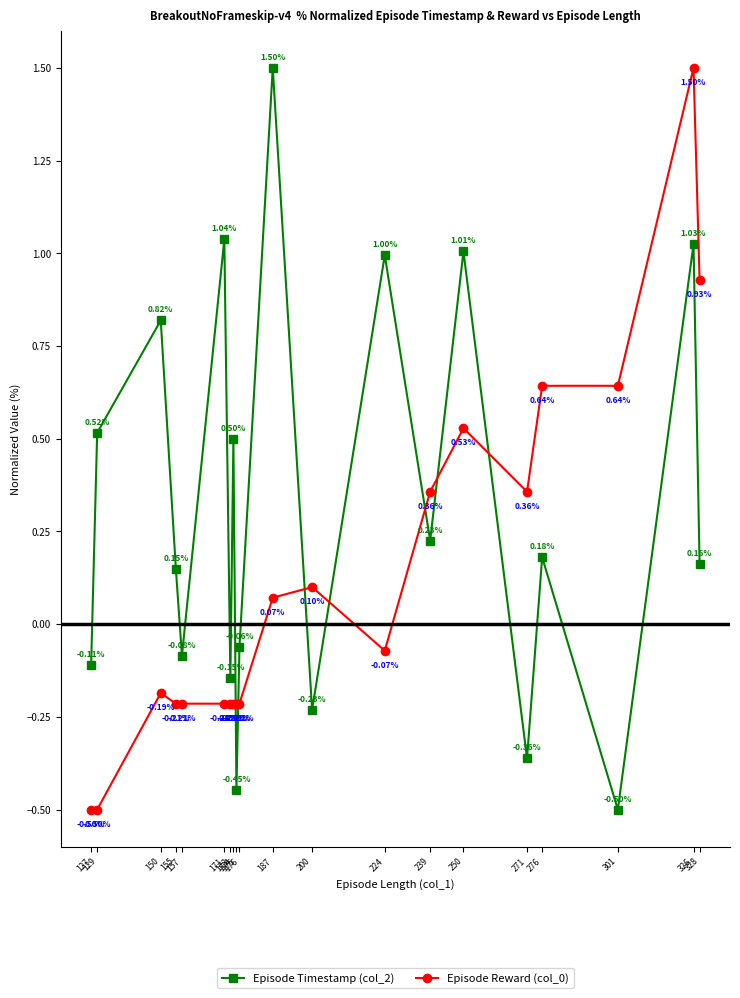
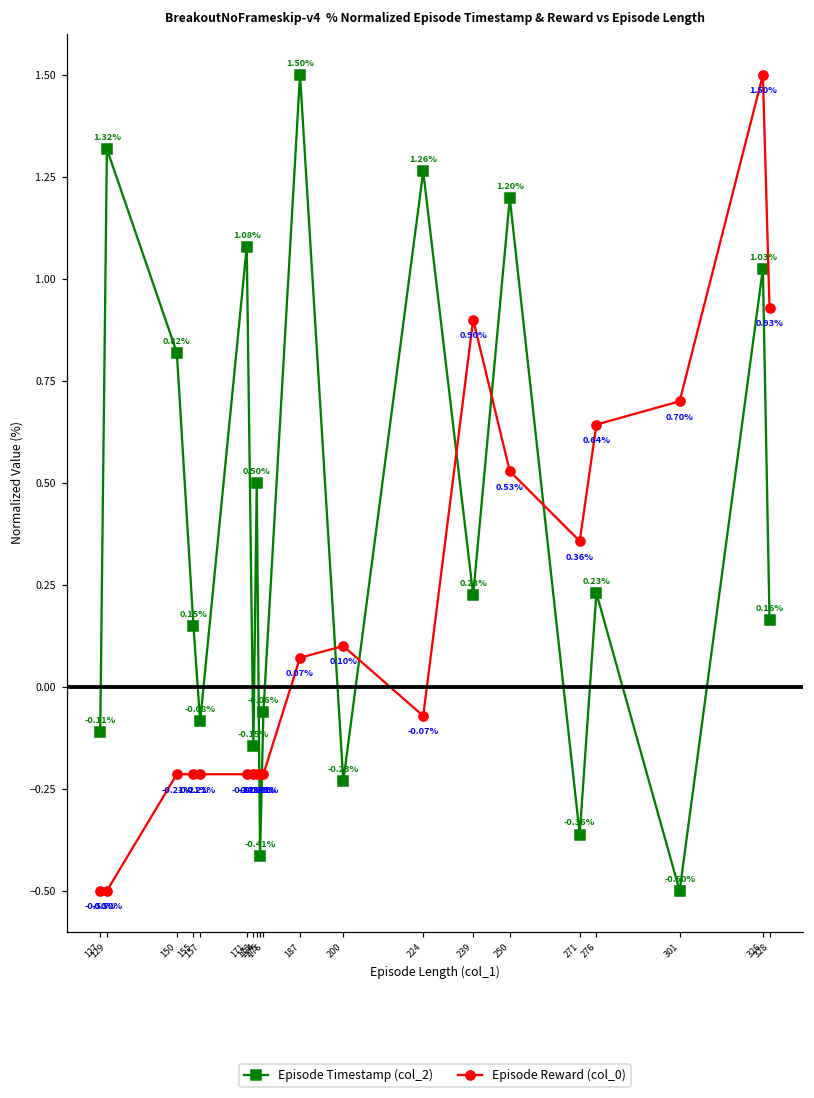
  {
    "Episode Timestamp (col_2)": {
      "127": "-0.11%",
-     "129": "0.52%",
+     "129": "1.32%",
      "150": "0.82%",
      "155": "0.15%",
      "157": "-0.08%",
-     "171": "1.04%",
+     "171": "1.08%",
      "173": "-0.15%",
      "174": "0.50%",
-     "175": "-0.45%",
+     "175": "-0.41%",
      "176": "-0.06%",
      "187": "1.50%",
      "200": "-0.23%",
-     "224": "1.00%",
+     "224": "1.26%",
      "239": "0.23%",
-     "250": "1.01%",
+     "250": "1.20%",
      "271": "-0.36%",
-     "276": "0.18%",
+     "276": "0.23%",
      "301": "-0.50%",
      "326": "1.03%",
      "328": "0.16%"
    },
    "Episode Reward (col_0)": {
-     "150": "-0.19%",
+     "150": "-0.21%",
      "187": "0.07%",
      "200": "0.10%",
      "224": "-0.07%",
-     "239": "0.36%",
+     "239": "0.90%",
      "250": "0.53%",
      "271": "0.36%",
      "276": "0.64%",
-     "301": "0.64%",
+     "301": "0.70%",
      "326": "1.50%",
      "328": "0.93%"
    }
  }
